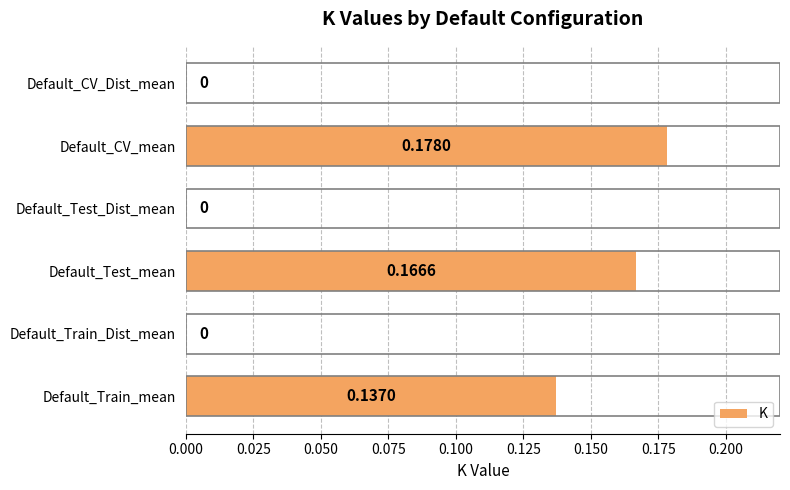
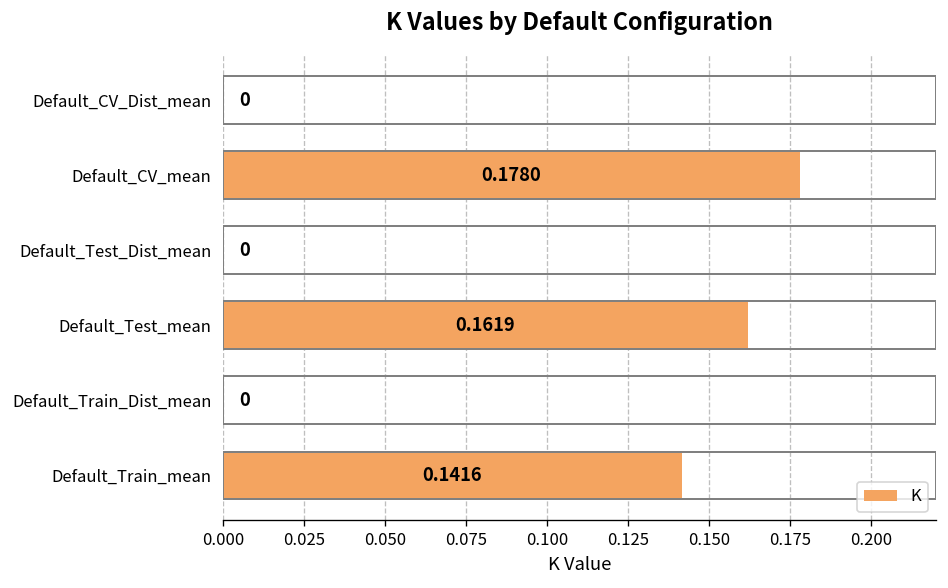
  {
    "Default_CV_Dist_mean": 0,
    "Default_CV_mean": 0.1780,
    "Default_Test_Dist_mean": 0,
-   "Default_Test_mean": 0.1666,
+   "Default_Test_mean": 0.1619,
    "Default_Train_Dist_mean": 0,
-   "Default_Train_mean": 0.1370
+   "Default_Train_mean": 0.1416
  }
